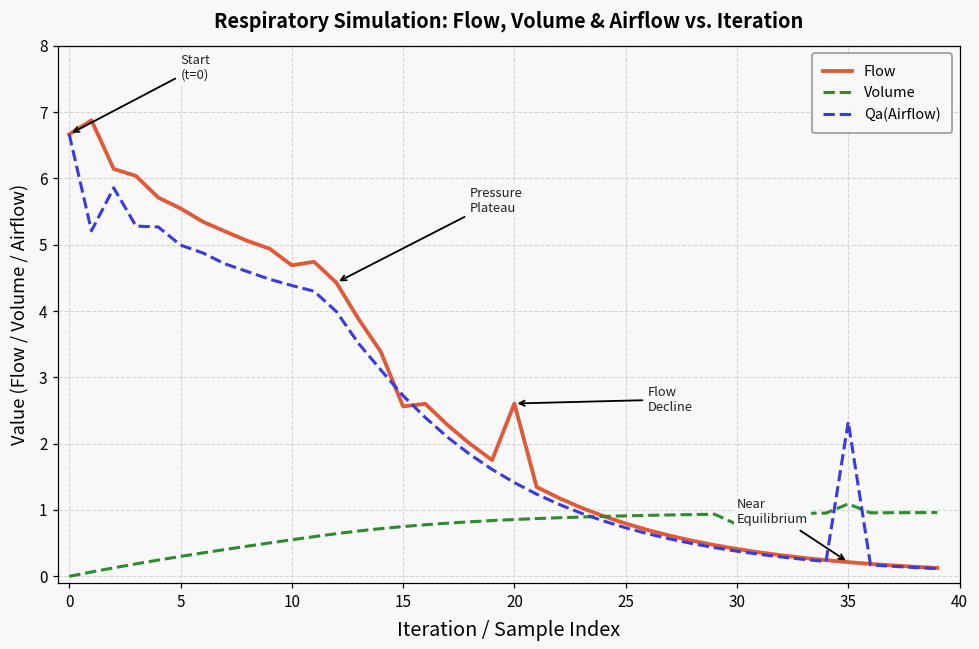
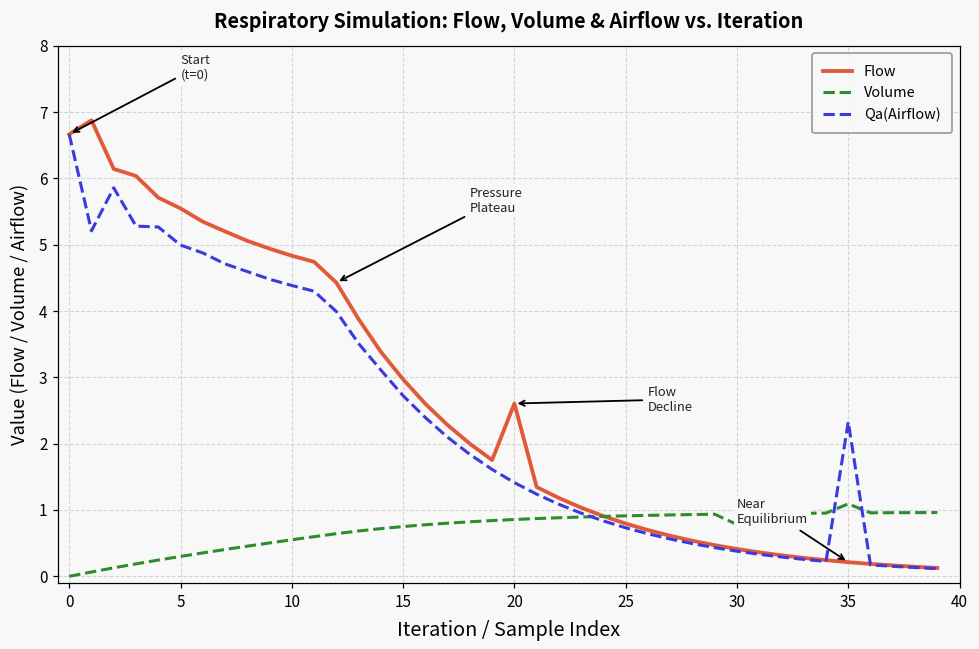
  {
    "Flow": {
      "5": 5.5,
-     "10": 4.7,
-     "15": 2.6,
+     "10": 4.8,
+     "15": 3.0,
      "20": 2.6,
      "25": 0.8,
      "35": 0.2
    },
    "Volume": {
      "0": 0.0,
      "5": 0.3,
      "10": 0.6,
      "15": 0.8,
      "20": 0.9,
      "25": 0.9,
      "35": 1.1
    },
    "Qa(Airflow)": {
      "5": 5.0,
      "10": 4.4,
      "15": 2.7,
      "20": 1.4,
      "25": 0.7,
      "35": 2.3
    }
  }
